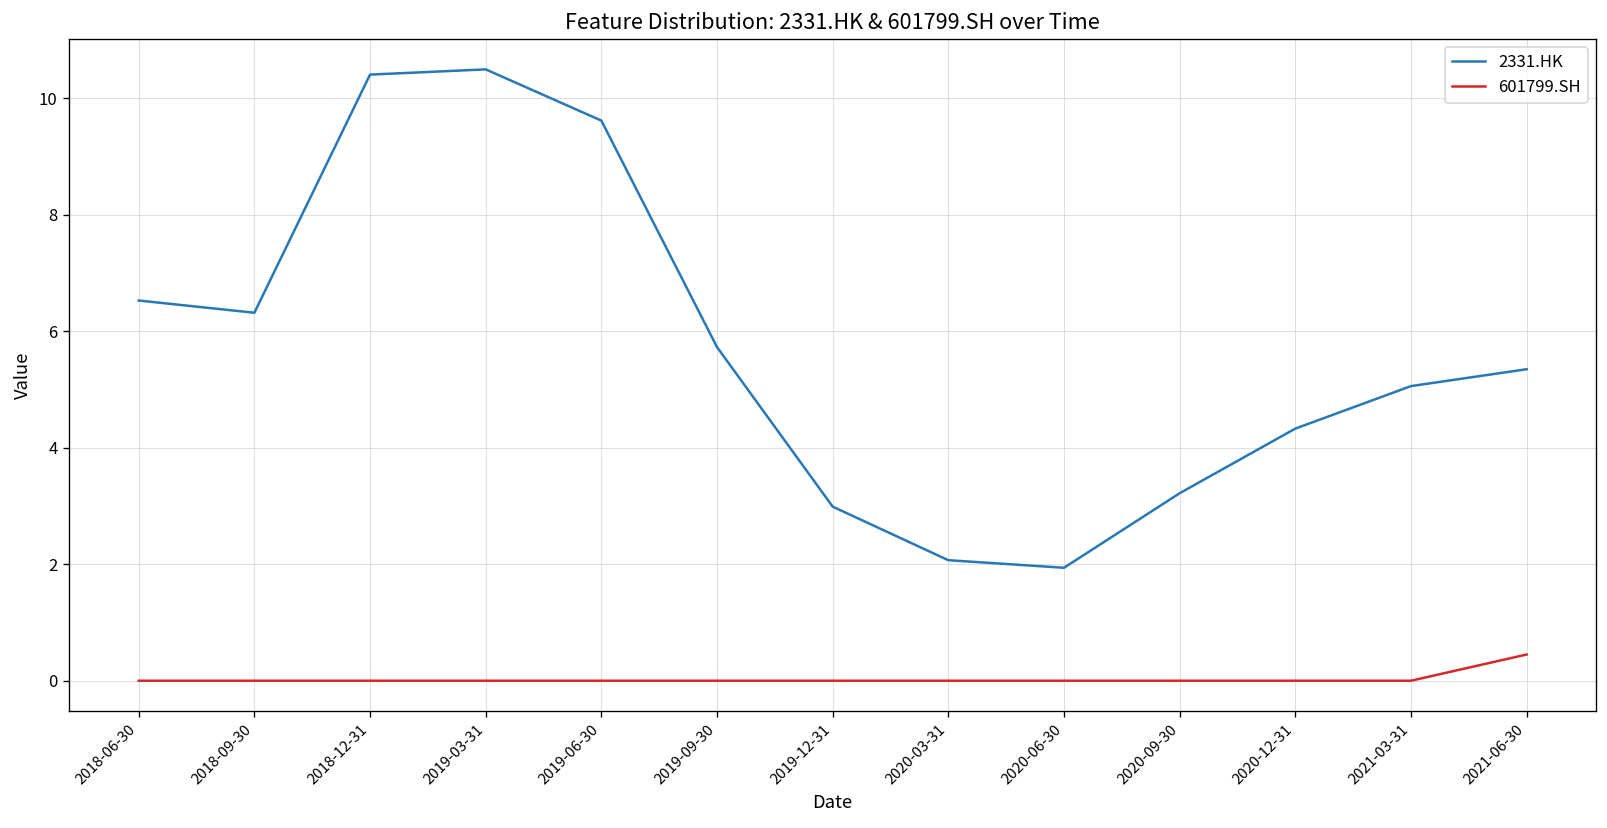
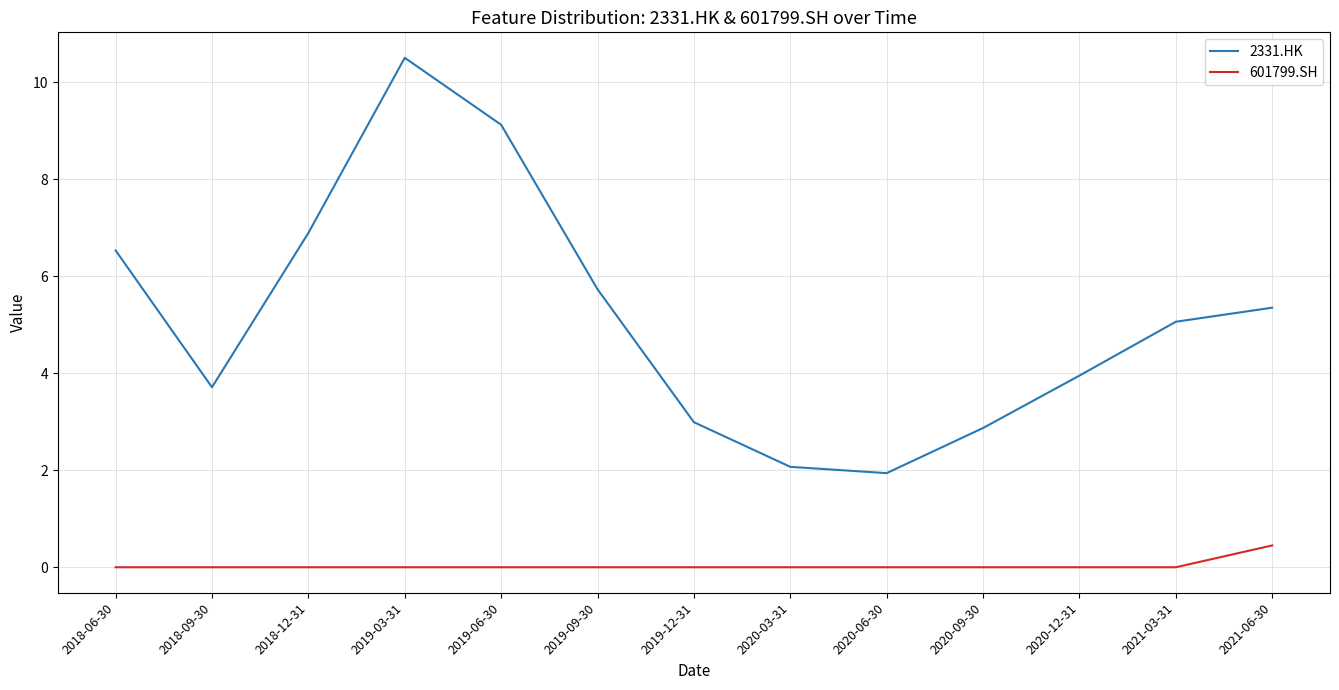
  {
    "2331.HK": {
      "2018-06-30": 6.5,
-     "2018-09-30": 6.3,
-     "2018-12-31": 10.4,
+     "2018-09-30": 3.7,
+     "2018-12-31": 6.9,
      "2019-03-31": 10.5,
-     "2019-06-30": 9.6,
+     "2019-06-30": 9.1,
      "2019-09-30": 5.7,
      "2019-12-31": 3.0,
      "2020-03-31": 2.1,
      "2020-06-30": 1.9,
-     "2020-09-30": 3.2,
-     "2020-12-31": 4.3,
+     "2020-09-30": 2.9,
+     "2020-12-31": 4.0,
      "2021-03-31": 5.1,
      "2021-06-30": 5.4
    },
    "601799.SH": {
      "2018-06-30": 0.0,
      "2018-09-30": 0.0,
      "2018-12-31": 0.0,
      "2019-03-31": 0.0,
      "2019-06-30": 0.0,
      "2019-09-30": 0.0,
      "2019-12-31": 0.0,
      "2020-03-31": 0.0,
      "2020-06-30": 0.0,
      "2020-09-30": 0.0,
      "2020-12-31": 0.0,
      "2021-03-31": 0.0,
      "2021-06-30": 0.5
    }
  }
